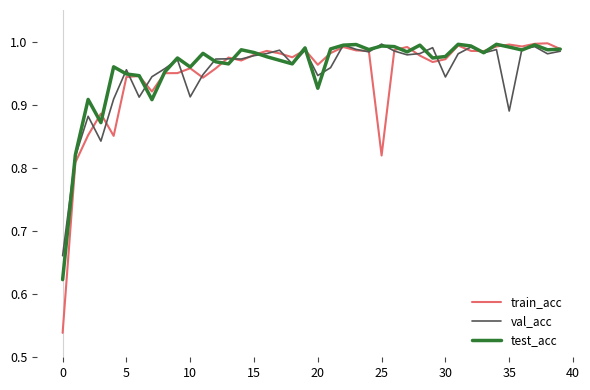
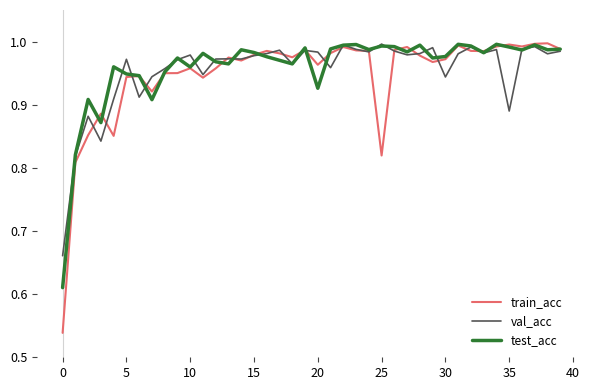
  {
    "train_acc": {
      "0": 0.54,
      "5": 0.94,
      "20": 0.96,
      "25": 0.82,
      "30": 0.97
    },
    "val_acc": {
      "0": 0.66,
-     "5": 0.96,
-     "10": 0.91,
-     "20": 0.95,
+     "5": 0.97,
+     "10": 0.98,
+     "20": 0.98,
      "30": 0.94,
      "35": 0.89
    },
    "test_acc": {
-     "0": 0.62,
+     "0": 0.61,
      "5": 0.95,
      "20": 0.93,
      "30": 0.98
    }
  }
